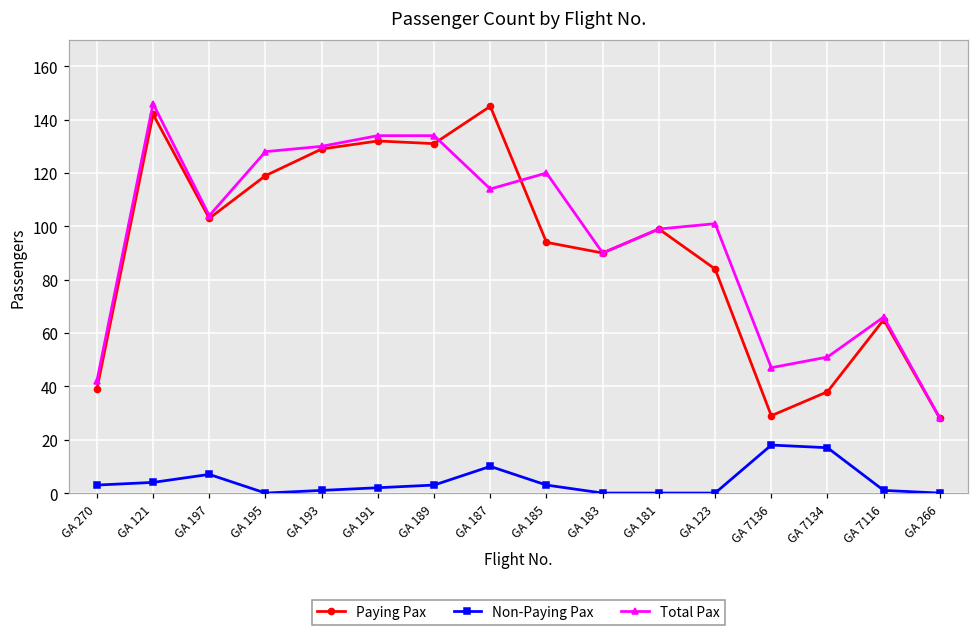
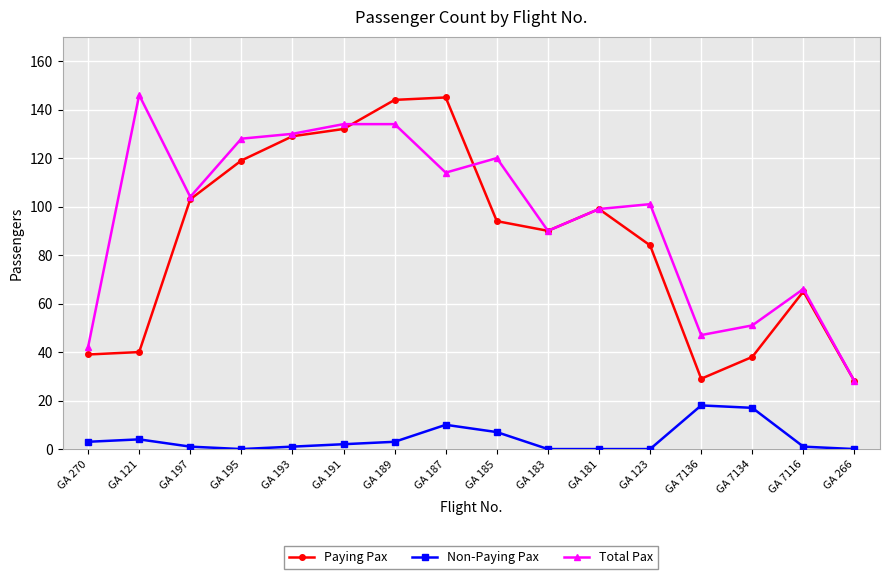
  {
    "Paying Pax": {
      "GA 270": 39,
-     "GA 121": 142,
+     "GA 121": 40,
      "GA 195": 119,
      "GA 191": 132,
-     "GA 189": 131,
+     "GA 189": 144,
      "GA 187": 145,
      "GA 185": 94,
      "GA 123": 84,
      "GA 7136": 29,
      "GA 7134": 38
    },
    "Non-Paying Pax": {
      "GA 270": 3,
      "GA 121": 4,
-     "GA 197": 7,
+     "GA 197": 1,
      "GA 195": 0,
      "GA 193": 1,
      "GA 191": 2,
      "GA 189": 3,
      "GA 187": 10,
-     "GA 185": 3,
+     "GA 185": 7,
      "GA 183": 0,
      "GA 181": 0,
      "GA 123": 0,
      "GA 7136": 18,
      "GA 7134": 17,
      "GA 7116": 1,
      "GA 266": 0
    },
    "Total Pax": {
      "GA 270": 42,
      "GA 121": 146,
      "GA 195": 128,
      "GA 191": 134,
      "GA 189": 134,
      "GA 187": 114,
      "GA 185": 120,
      "GA 123": 101,
      "GA 7136": 47,
      "GA 7134": 51
    }
  }
